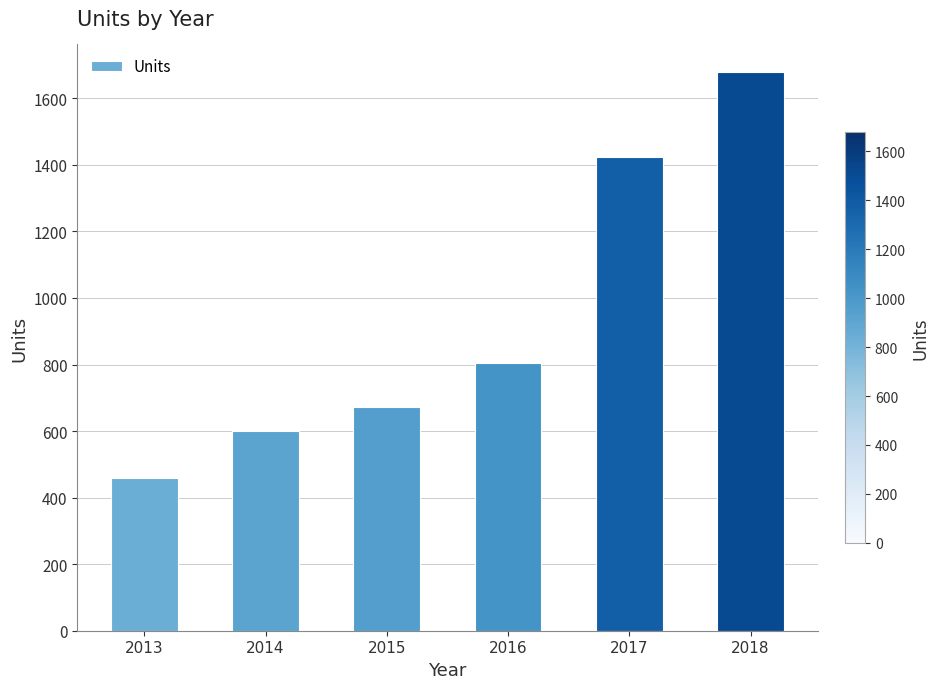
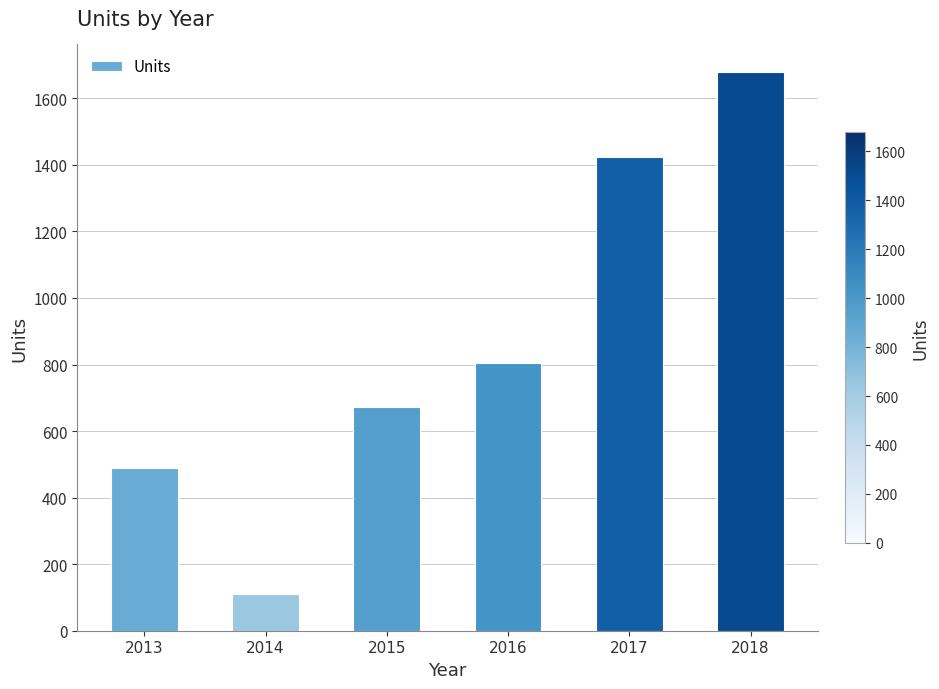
  {
-   "2013": 460,
-   "2014": 600,
+   "2013": 490,
+   "2014": 110,
    "2015": 670,
    "2016": 810,
    "2017": 1420,
    "2018": 1680
  }
